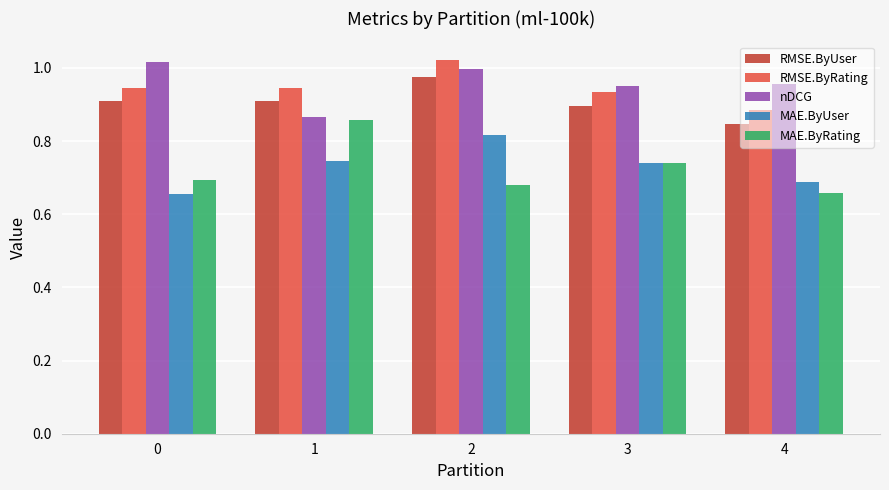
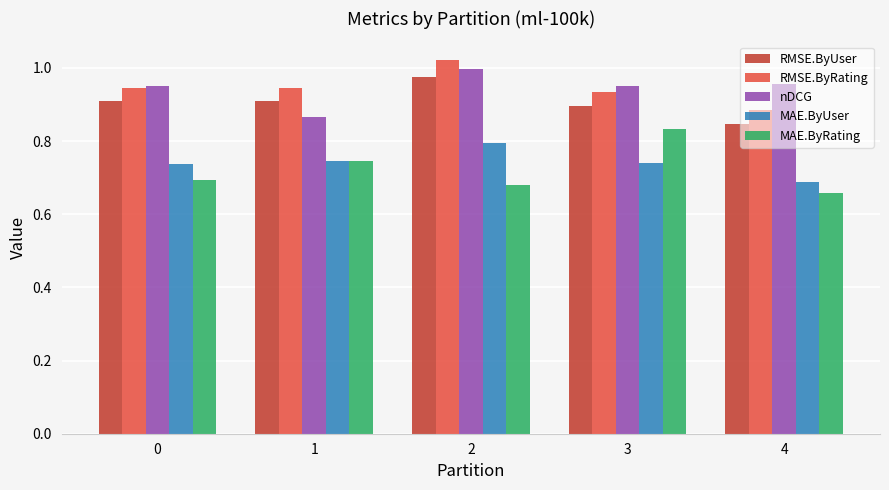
  {
    "nDCG": {
-     "0": 1.02,
+     "0": 0.95,
      "1": 0.87,
      "2": 1.00,
      "3": 0.95
    },
    "MAE.ByUser": {
-     "0": 0.65,
+     "0": 0.74,
      "1": 0.75,
-     "2": 0.82,
+     "2": 0.80,
      "3": 0.74,
      "4": 0.69
    },
    "MAE.ByRating": {
      "0": 0.69,
-     "1": 0.86,
+     "1": 0.75,
      "2": 0.68,
-     "3": 0.74,
+     "3": 0.83,
      "4": 0.66
    }
  }
